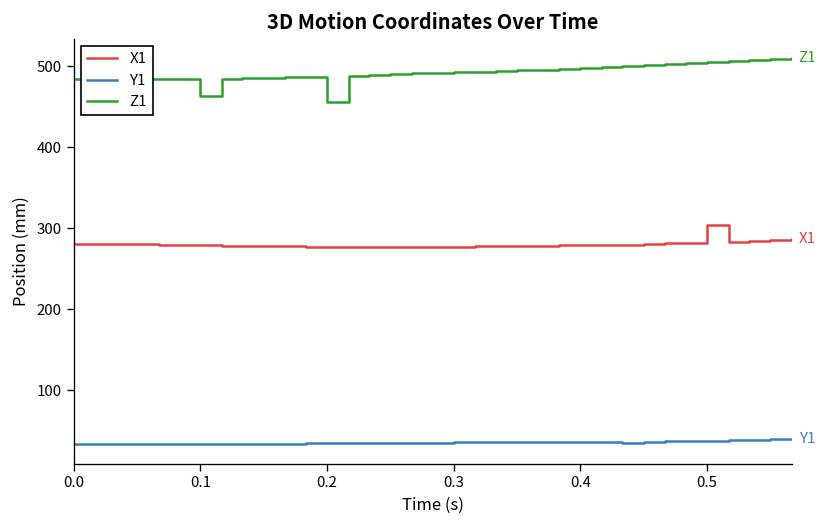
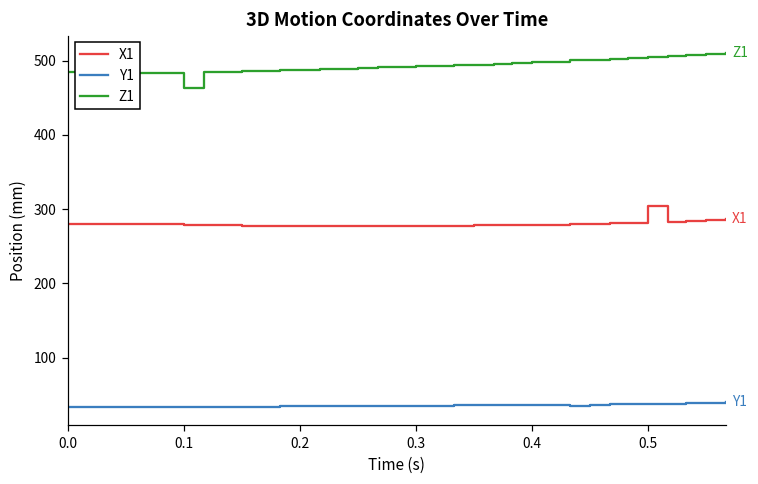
  {
    "X1": {
      "0.0": 280,
      "0.1": 280,
      "0.2": 280,
      "0.3": 280,
      "0.4": 280,
      "0.5": 300
    },
    "Y1": {
      "0.0": 30,
      "0.1": 30,
      "0.2": 30,
      "0.3": 40,
      "0.4": 40,
      "0.5": 40
    },
    "Z1": {
      "0.0": 480,
      "0.1": 460,
-     "0.2": 460,
+     "0.2": 490,
      "0.3": 490,
      "0.4": 500,
      "0.5": 500
    }
  }
